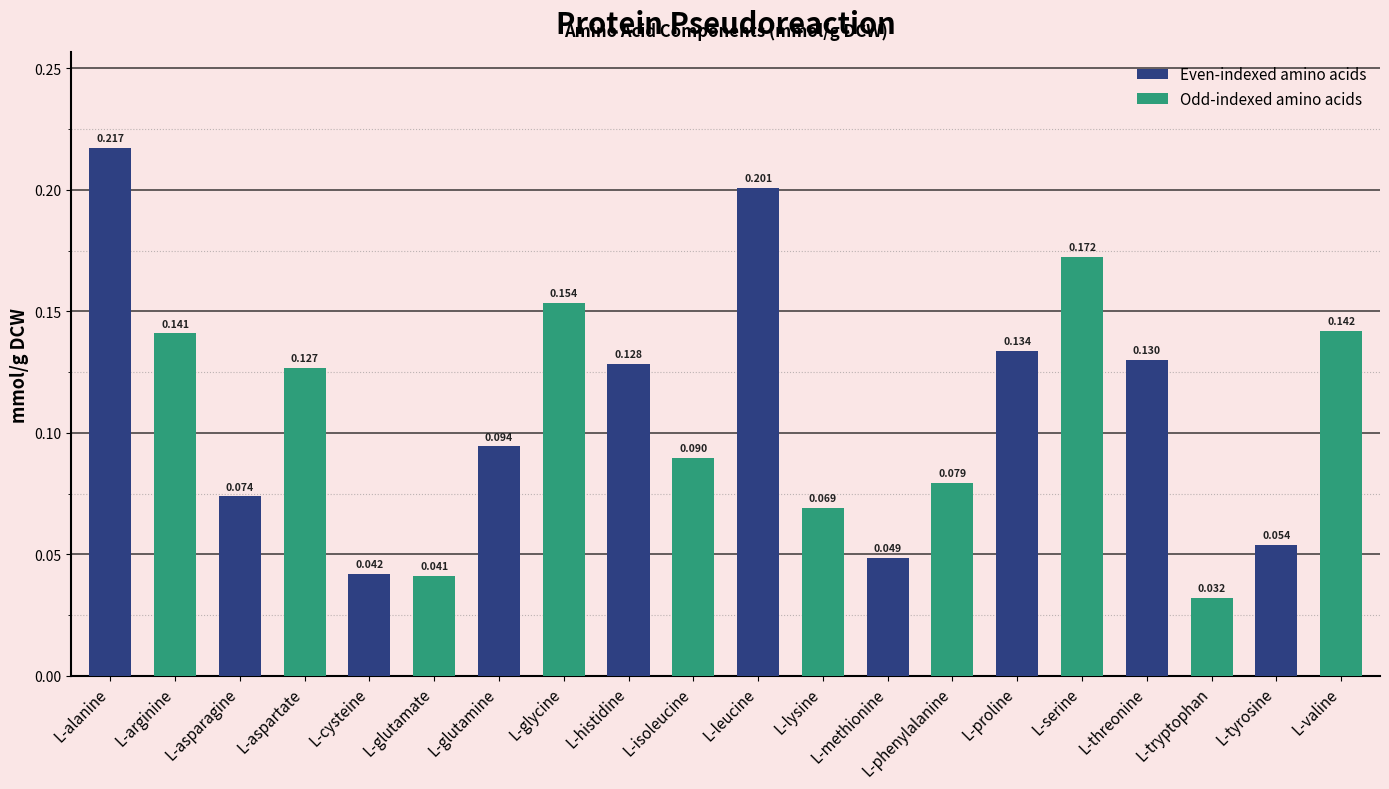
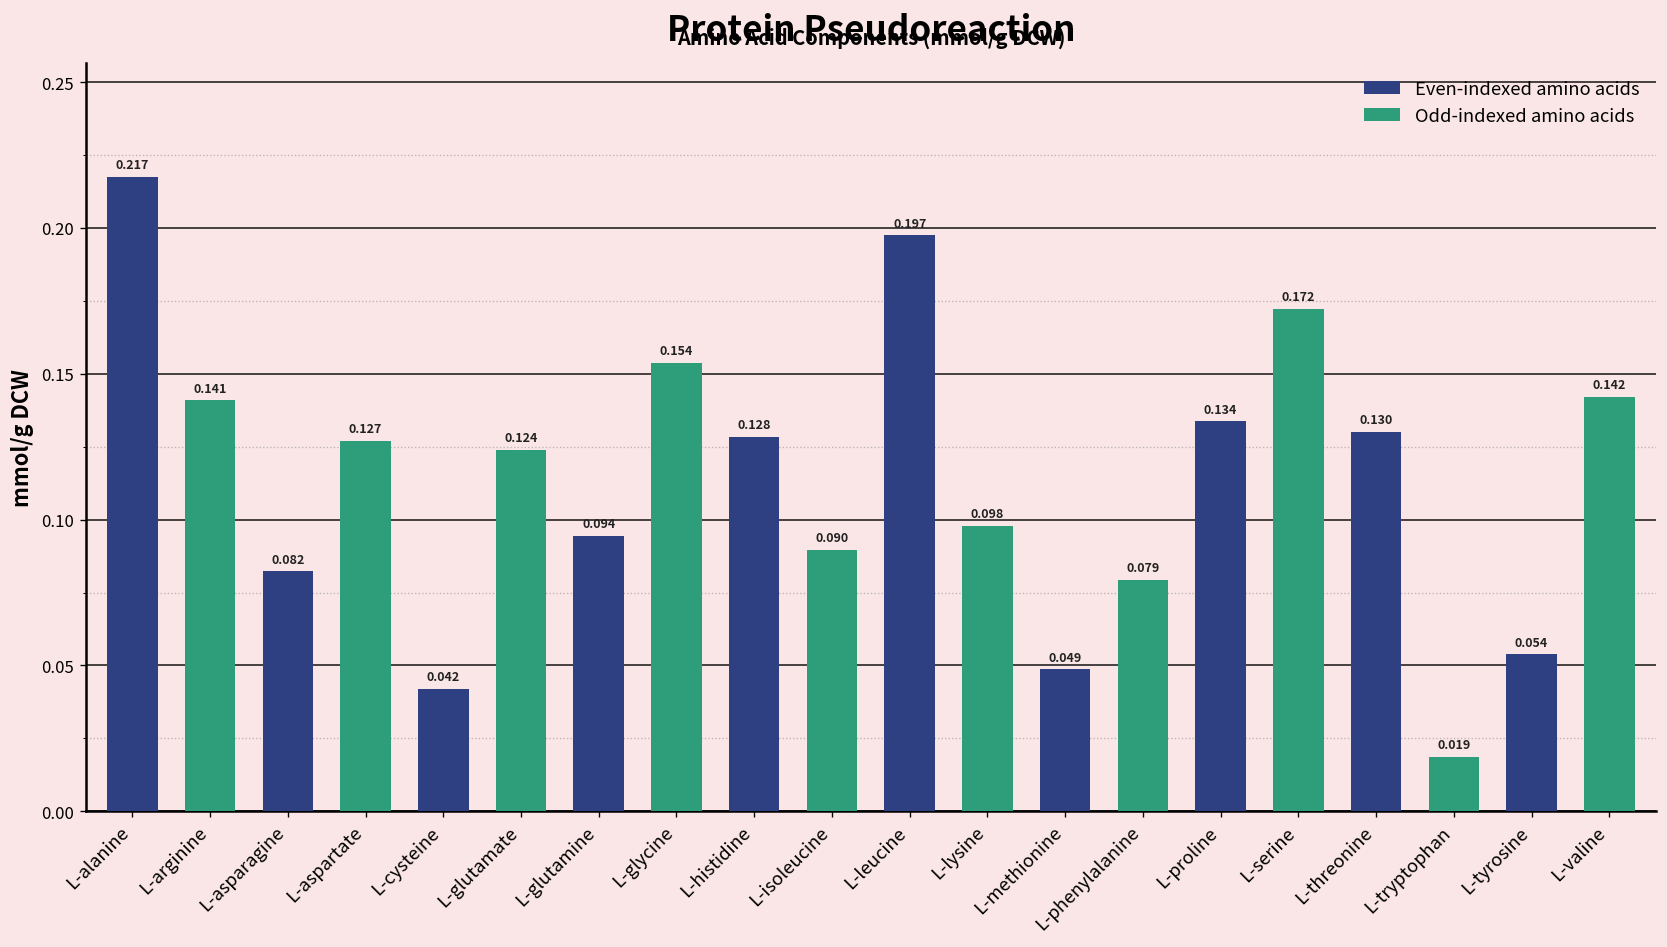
  {
    "L-alanine": 0.217,
    "L-arginine": 0.141,
-   "L-asparagine": 0.074,
+   "L-asparagine": 0.082,
    "L-aspartate": 0.127,
    "L-cysteine": 0.042,
-   "L-glutamate": 0.041,
+   "L-glutamate": 0.124,
    "L-glutamine": 0.094,
    "L-glycine": 0.154,
    "L-histidine": 0.128,
    "L-isoleucine": 0.090,
-   "L-leucine": 0.201,
-   "L-lysine": 0.069,
+   "L-leucine": 0.197,
+   "L-lysine": 0.098,
    "L-methionine": 0.049,
    "L-phenylalanine": 0.079,
    "L-proline": 0.134,
    "L-serine": 0.172,
    "L-threonine": 0.130,
-   "L-tryptophan": 0.032,
+   "L-tryptophan": 0.019,
    "L-tyrosine": 0.054,
    "L-valine": 0.142
  }
